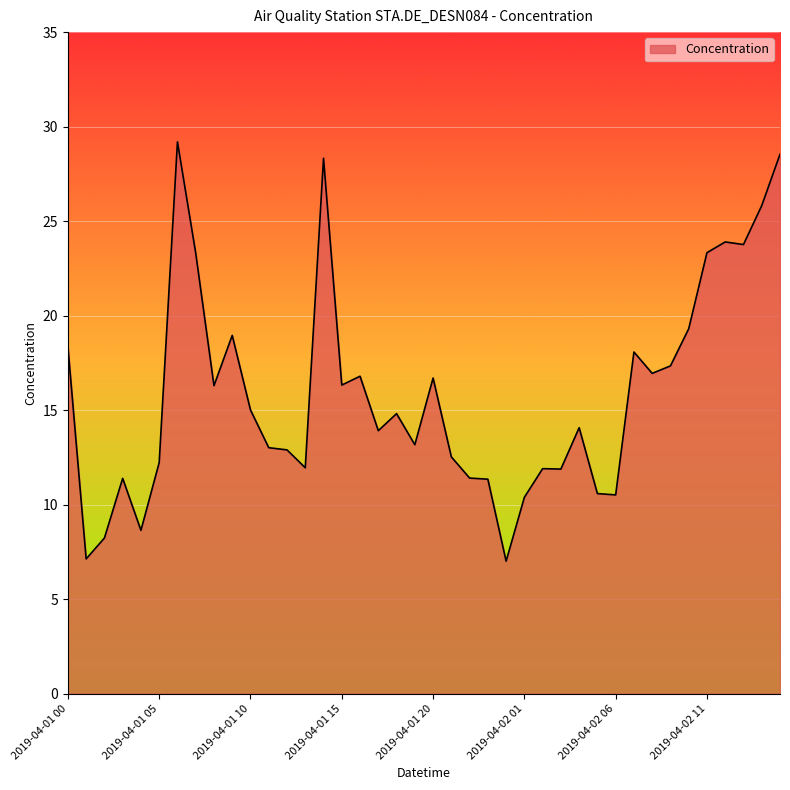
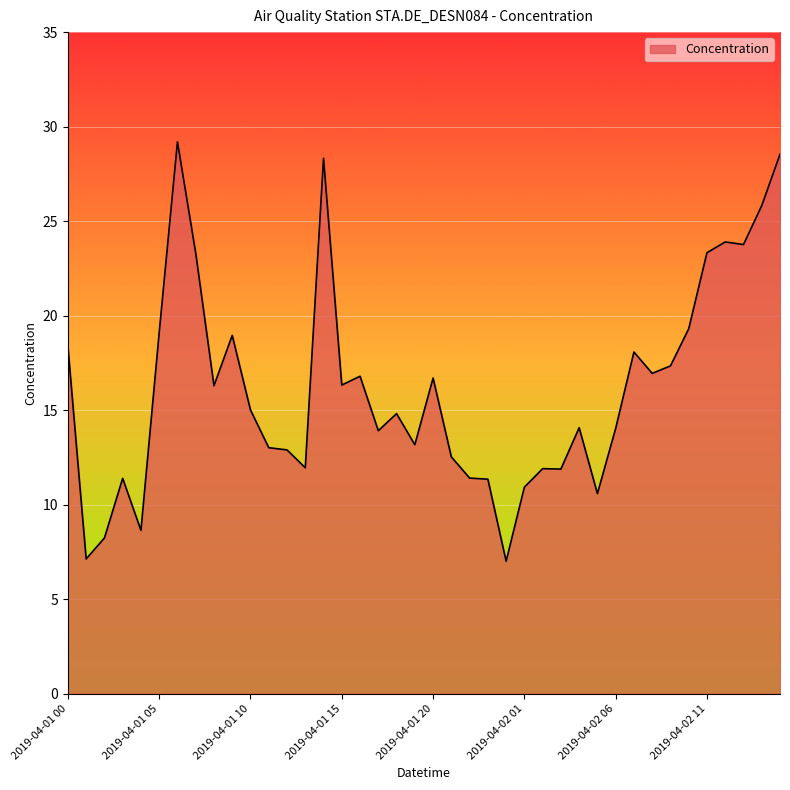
  {
    "2019-04-01 00": 18.4,
-   "2019-04-01 05": 12.2,
+   "2019-04-01 05": 19.1,
    "2019-04-01 10": 15.0,
    "2019-04-01 15": 16.3,
    "2019-04-01 20": 16.7,
-   "2019-04-02 01": 10.4,
-   "2019-04-02 06": 10.5,
+   "2019-04-02 01": 10.9,
+   "2019-04-02 06": 14.0,
    "2019-04-02 11": 23.3
  }
